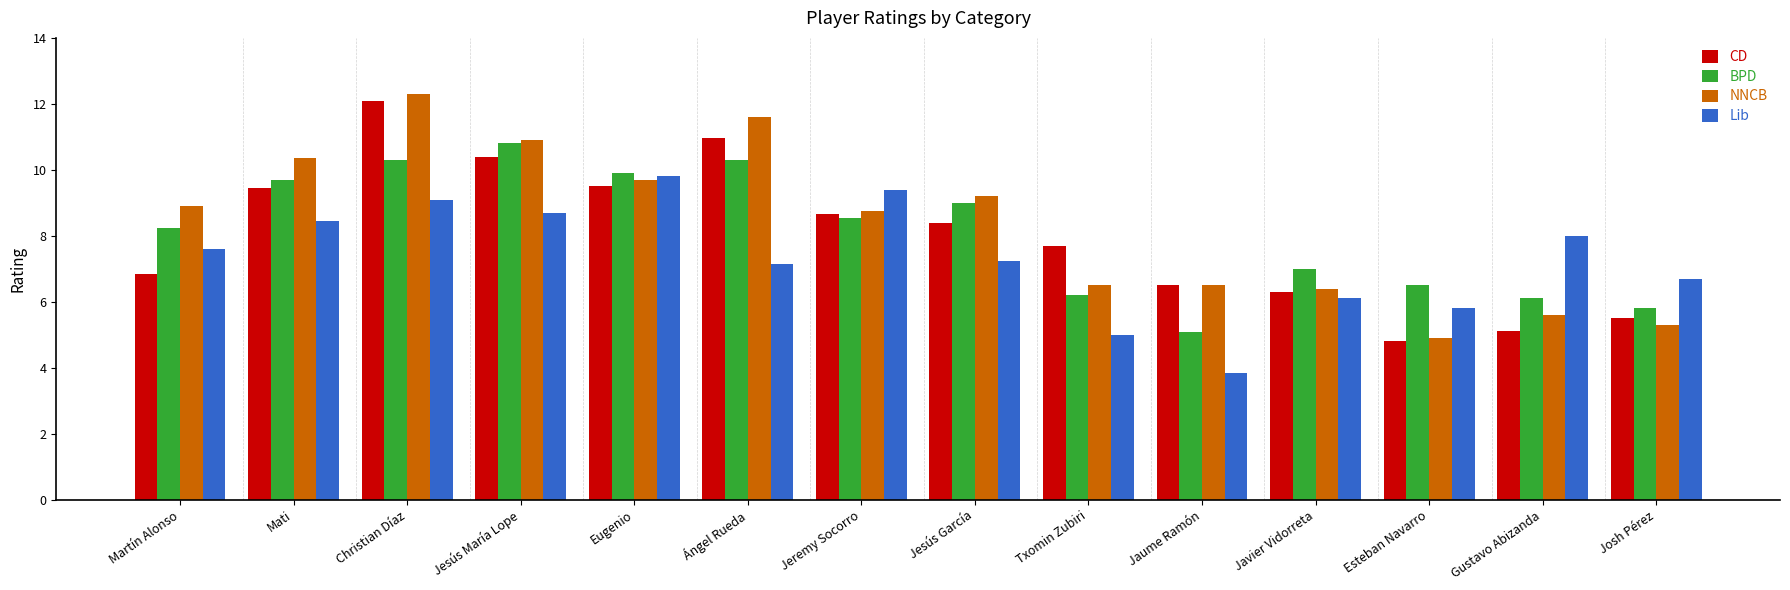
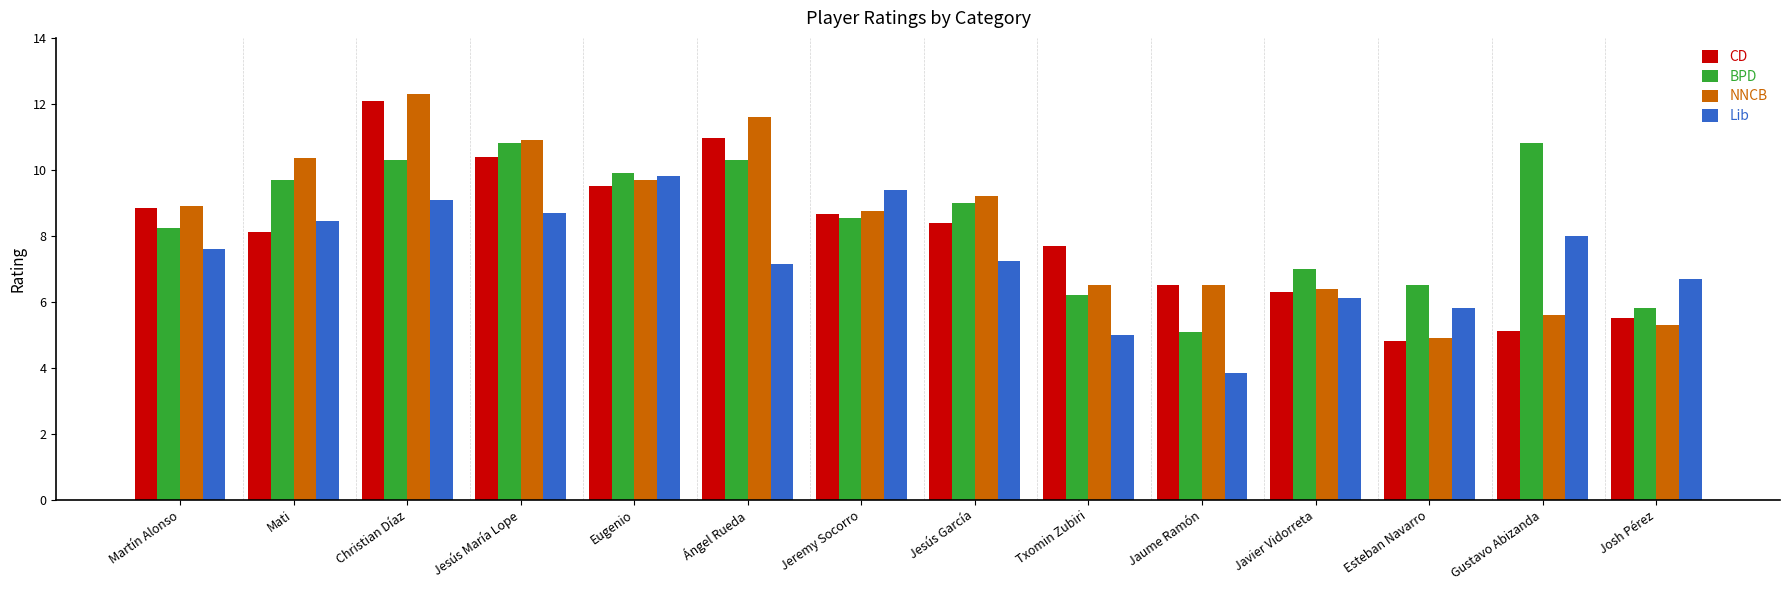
  {
    "CD": {
-     "Martín Alonso": 6.8,
-     "Mati": 9.5,
+     "Martín Alonso": 8.9,
+     "Mati": 8.1,
      "Christian Díaz": 12.1,
      "Jesús María Lope": 10.4,
      "Eugenio": 9.5,
      "Ángel Rueda": 11.0,
      "Jeremy Socorro": 8.7,
      "Jesús García": 8.4,
      "Txomin Zubiri": 7.7,
      "Jaume Ramón": 6.5,
      "Javier Vidorreta": 6.3,
      "Esteban Navarro": 4.8,
      "Gustavo Abizanda": 5.1,
      "Josh Pérez": 5.5
    },
    "BPD": {
      "Martín Alonso": 8.3,
      "Mati": 9.7,
      "Christian Díaz": 10.3,
      "Jesús María Lope": 10.8,
      "Eugenio": 9.9,
      "Ángel Rueda": 10.3,
      "Jeremy Socorro": 8.6,
      "Jesús García": 9.0,
      "Txomin Zubiri": 6.2,
      "Jaume Ramón": 5.1,
      "Javier Vidorreta": 7.0,
      "Esteban Navarro": 6.5,
-     "Gustavo Abizanda": 6.1,
+     "Gustavo Abizanda": 10.8,
      "Josh Pérez": 5.8
    },
    "NNCB": {
      "Martín Alonso": 8.9,
      "Mati": 10.4,
      "Christian Díaz": 12.3,
      "Jesús María Lope": 10.9,
      "Eugenio": 9.7,
      "Ángel Rueda": 11.6,
      "Jeremy Socorro": 8.8,
      "Jesús García": 9.2,
      "Txomin Zubiri": 6.5,
      "Jaume Ramón": 6.5,
      "Javier Vidorreta": 6.4,
      "Esteban Navarro": 4.9,
      "Gustavo Abizanda": 5.6,
      "Josh Pérez": 5.3
    },
    "Lib": {
      "Martín Alonso": 7.6,
      "Mati": 8.5,
      "Christian Díaz": 9.1,
      "Jesús María Lope": 8.7,
      "Eugenio": 9.8,
      "Ángel Rueda": 7.2,
      "Jeremy Socorro": 9.4,
      "Jesús García": 7.3,
      "Txomin Zubiri": 5.0,
      "Jaume Ramón": 3.9,
      "Javier Vidorreta": 6.1,
      "Esteban Navarro": 5.8,
      "Gustavo Abizanda": 8.0,
      "Josh Pérez": 6.7
    }
  }
